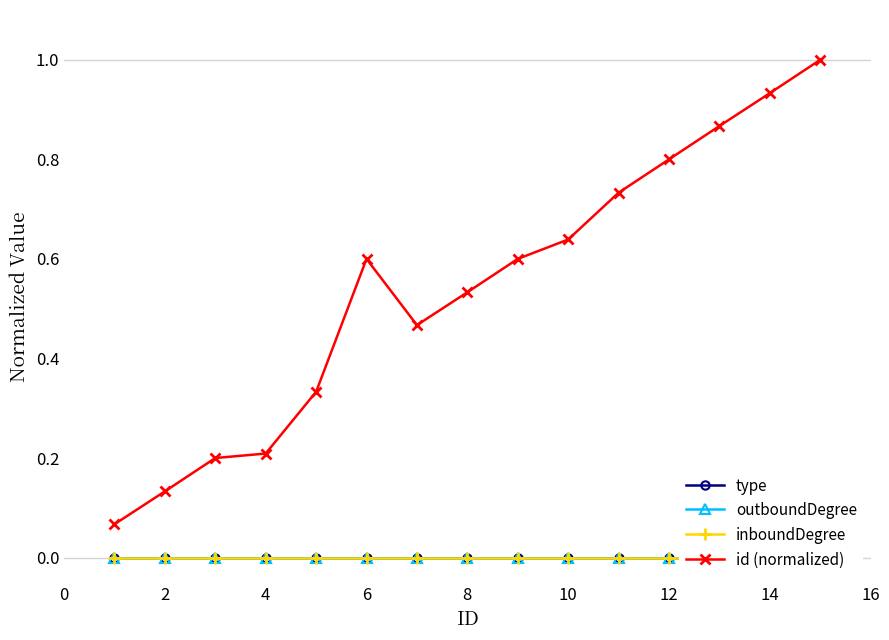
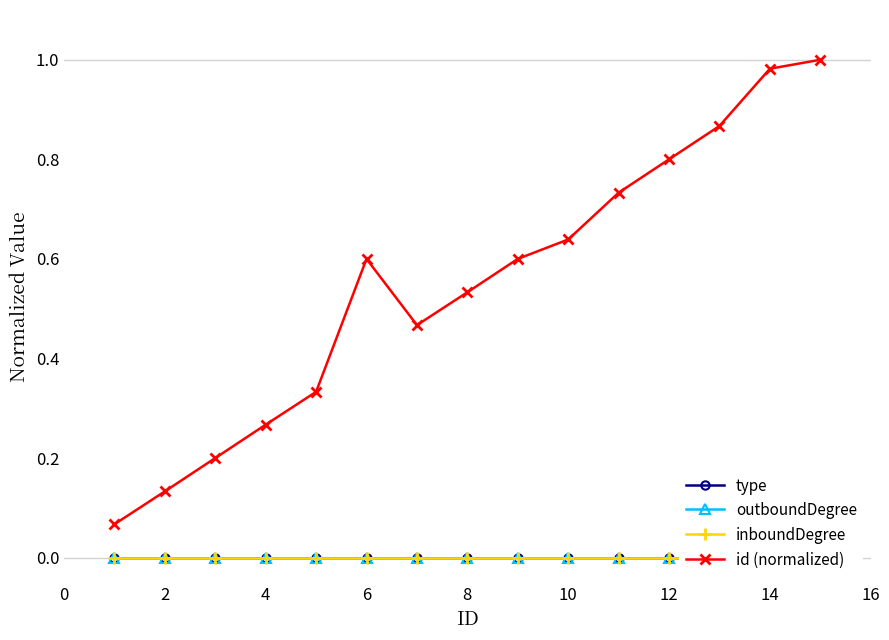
  {
    "inboundDegree": {
      "2": 0.00,
      "4": 0.00,
      "6": 0.00,
      "8": 0.00,
      "10": 0.00,
      "12": 0.00
    },
    "id (normalized)": {
      "2": 0.13,
-     "4": 0.21,
+     "4": 0.27,
      "6": 0.60,
      "8": 0.53,
      "10": 0.64,
      "12": 0.80,
-     "14": 0.93
+     "14": 0.98
    }
  }
